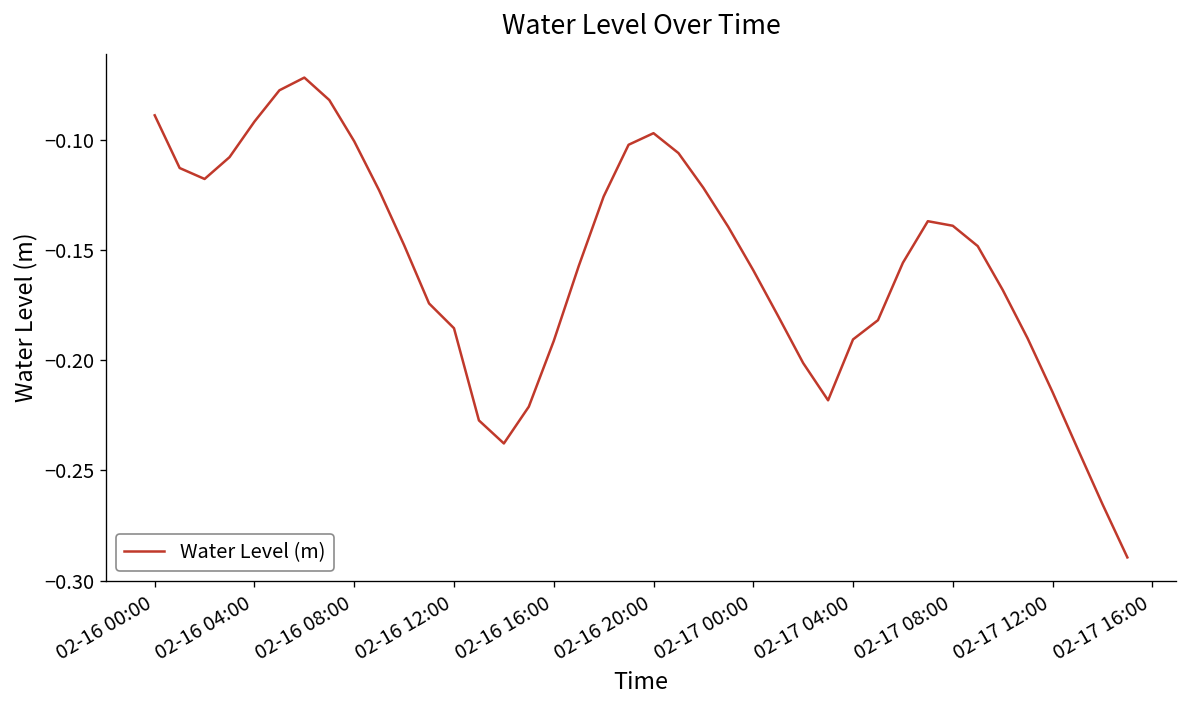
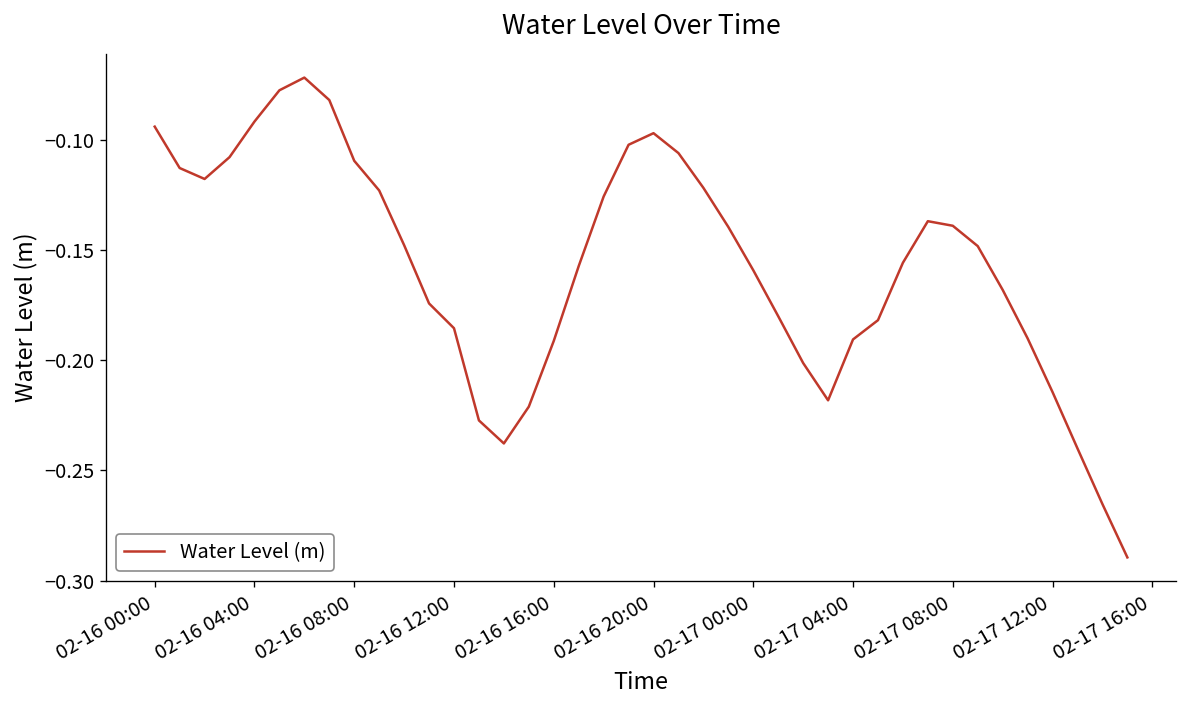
  {
-   "02-16 00:00": -0.089,
+   "02-16 00:00": -0.094,
    "02-16 04:00": -0.092,
-   "02-16 08:00": -0.101,
+   "02-16 08:00": -0.110,
    "02-16 12:00": -0.186,
    "02-16 16:00": -0.191,
    "02-16 20:00": -0.097,
    "02-17 00:00": -0.159,
    "02-17 04:00": -0.191,
    "02-17 08:00": -0.139,
    "02-17 12:00": -0.214
  }
